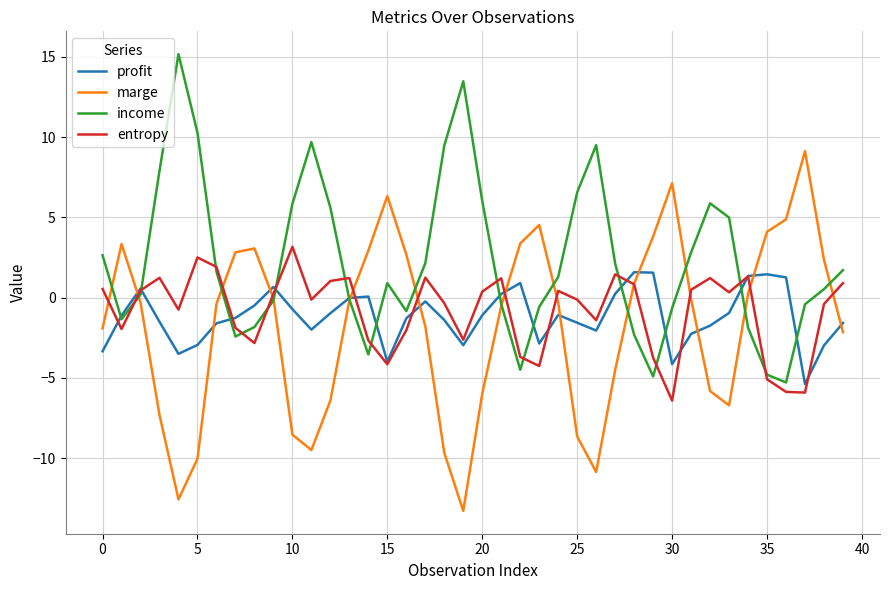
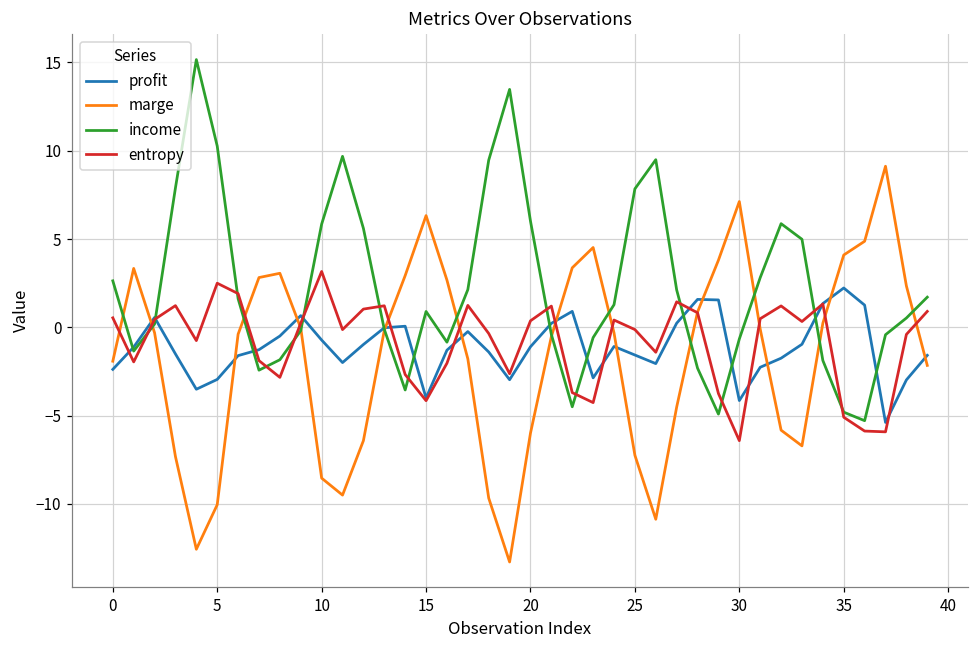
  {
    "profit": {
-     "0": -3.3,
+     "0": -2.4,
      "5": -2.9,
      "10": -0.7,
      "20": -1.1,
      "25": -1.6,
      "30": -4.1,
-     "35": 1.4
+     "35": 2.2
    },
    "marge": {
      "0": -1.9,
      "5": -10.0,
      "10": -8.5,
      "15": 6.3,
      "20": -6.0,
-     "25": -8.6,
+     "25": -7.2,
      "30": 7.1,
      "35": 4.1
    },
    "income": {
      "0": 2.6,
      "5": 10.3,
      "10": 5.8,
      "15": 0.9,
      "20": 6.0,
-     "25": 6.6,
+     "25": 7.8,
      "30": -0.7,
      "35": -4.8
    },
    "entropy": {
      "0": 0.5,
      "5": 2.5,
      "10": 3.2,
      "20": 0.4,
      "25": -0.1,
      "30": -6.4,
      "35": -5.1
    }
  }
